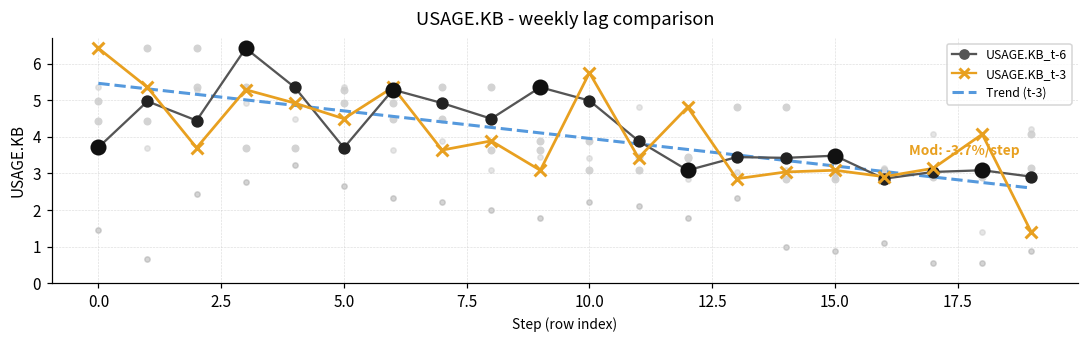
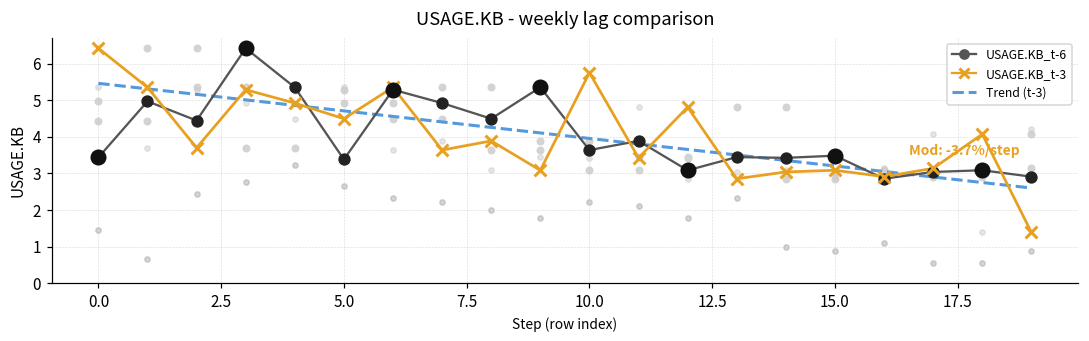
  {
    "USAGE.KB_t-6": {
-     "0.0": 3.7,
-     "5.0": 3.7,
-     "10.0": 5.0
+     "0.0": 3.4,
+     "5.0": 3.4,
+     "10.0": 3.6
    },
    "USAGE.KB_t-3": {
      "0.0": 6.4,
      "5.0": 4.5,
      "10.0": 5.8
    },
    "Trend (t-3)": {
      "0.0": 5.5,
      "5.0": 4.7,
      "15.0": 3.2
    }
  }
